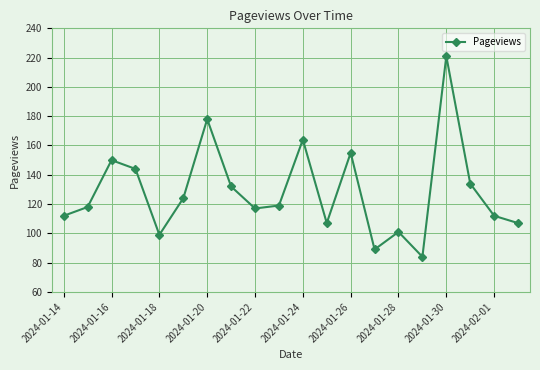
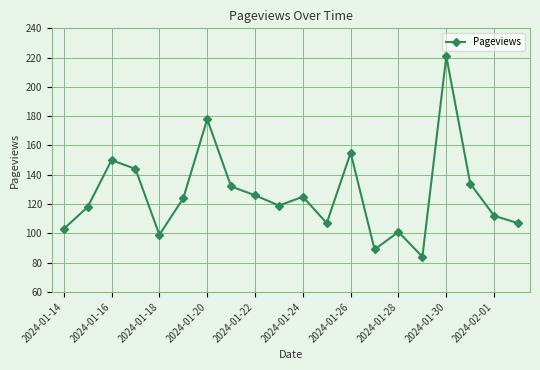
  {
-   "2024-01-14": 112,
+   "2024-01-14": 103,
    "2024-01-16": 150,
    "2024-01-18": 99,
    "2024-01-20": 178,
-   "2024-01-22": 117,
-   "2024-01-24": 164,
+   "2024-01-22": 126,
+   "2024-01-24": 125,
    "2024-01-26": 155,
    "2024-01-28": 101,
    "2024-01-30": 221,
    "2024-02-01": 112
  }
